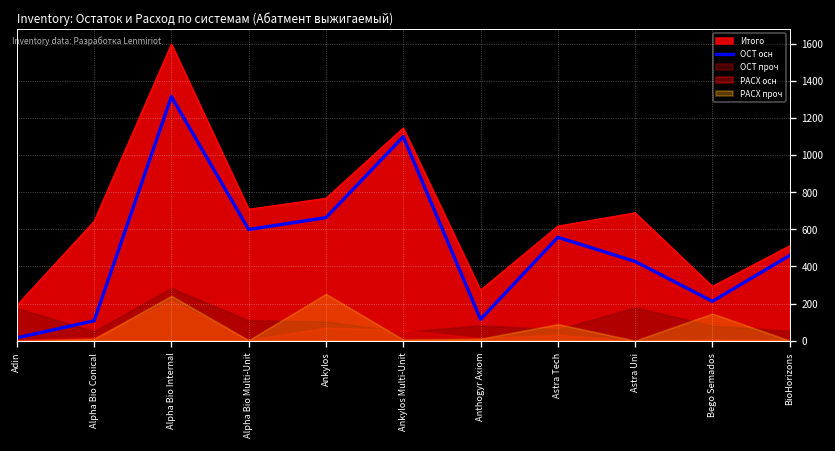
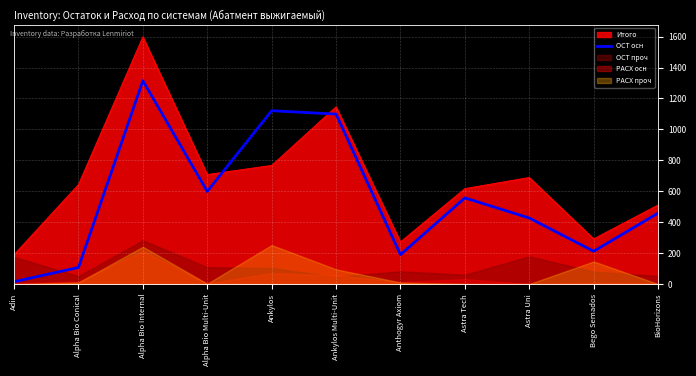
  {
    "ОСТ осн": {
      "Alpha Bio Conical": 110,
      "Alpha Bio Internal": 1320,
      "Alpha Bio Multi-Unit": 600,
-     "Ankylos": 660,
+     "Ankylos": 1120,
      "Ankylos Multi-Unit": 1100,
-     "Anthogyr Axiom": 120,
+     "Anthogyr Axiom": 190,
      "Astra Tech": 560,
      "Astra Uni": 430,
      "Bego Semados": 210,
      "BioHorizons": 460
    },
    "РАСХ проч": {
      "Alpha Bio Internal": 240,
      "Ankylos": 250,
-     "Ankylos Multi-Unit": 10,
-     "Astra Tech": 90,
+     "Ankylos Multi-Unit": 100,
+     "Astra Tech": 0,
      "Bego Semados": 150
    }
  }
